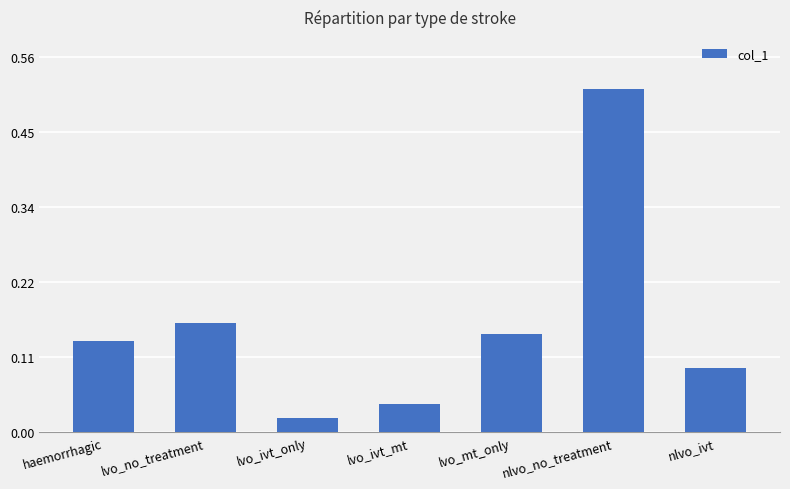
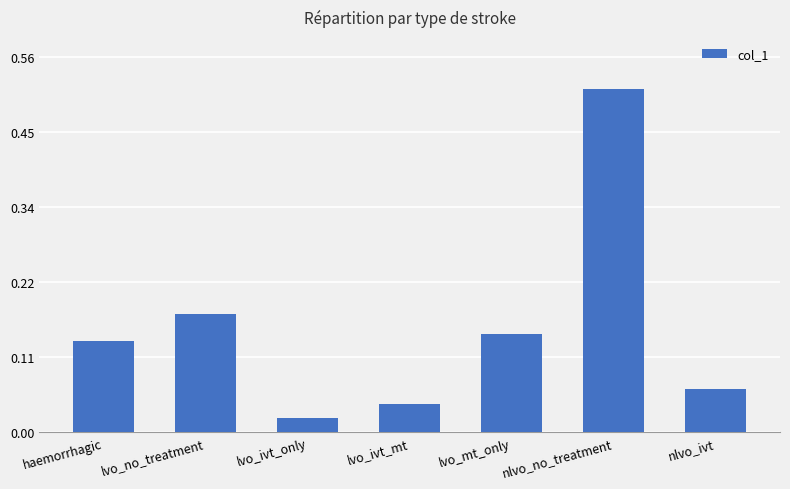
  {
    "haemorrhagic": 0.14,
-   "lvo_no_treatment": 0.16,
+   "lvo_no_treatment": 0.18,
    "lvo_ivt_only": 0.02,
    "lvo_ivt_mt": 0.04,
    "lvo_mt_only": 0.15,
    "nlvo_no_treatment": 0.51,
-   "nlvo_ivt": 0.10
+   "nlvo_ivt": 0.06
  }
